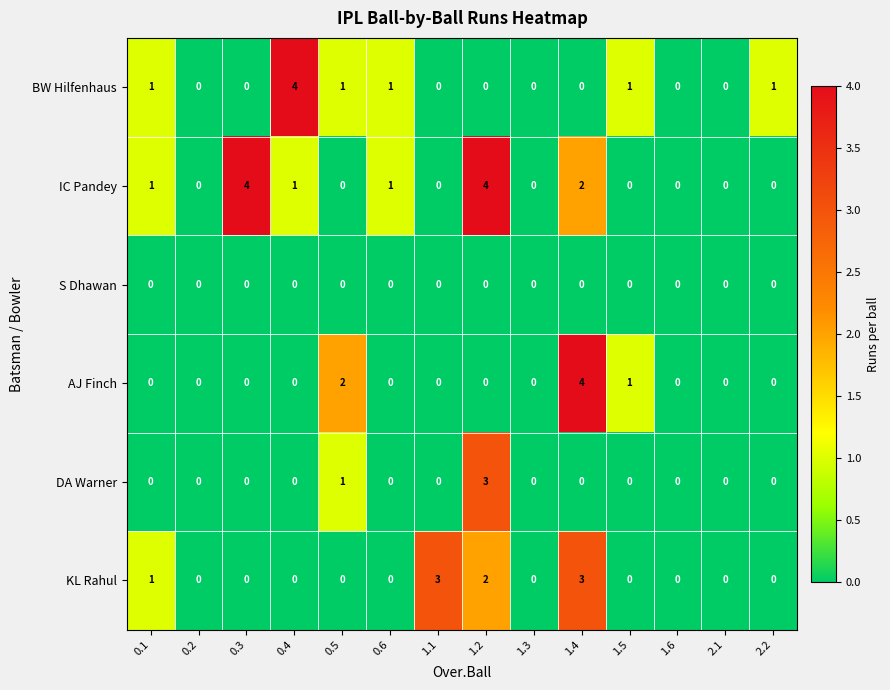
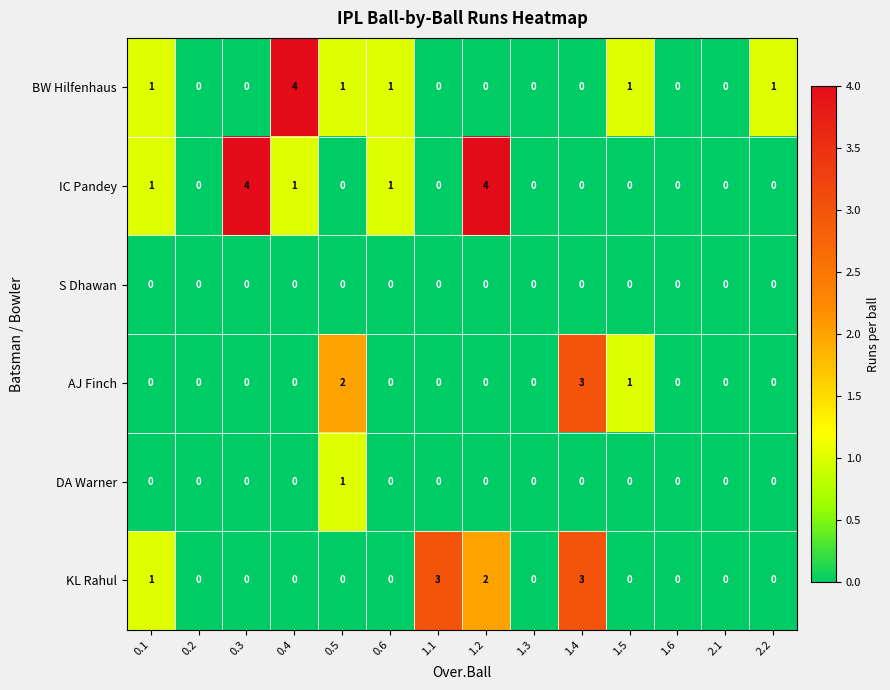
  {
    "BW Hilfenhaus": {
      "0.1": 1,
      "0.2": 0,
      "0.3": 0,
      "0.4": 4,
      "0.5": 1,
      "0.6": 1,
      "1.1": 0,
      "1.2": 0,
      "1.3": 0,
      "1.4": 0,
      "1.5": 1,
      "1.6": 0,
      "2.1": 0,
      "2.2": 1
    },
    "IC Pandey": {
      "0.1": 1,
      "0.2": 0,
      "0.3": 4,
      "0.4": 1,
      "0.5": 0,
      "0.6": 1,
      "1.1": 0,
      "1.2": 4,
      "1.3": 0,
-     "1.4": 2,
+     "1.4": 0,
      "1.5": 0,
      "1.6": 0,
      "2.1": 0,
      "2.2": 0
    },
    "S Dhawan": {
      "0.1": 0,
      "0.2": 0,
      "0.3": 0,
      "0.4": 0,
      "0.5": 0,
      "0.6": 0,
      "1.1": 0,
      "1.2": 0,
      "1.3": 0,
      "1.4": 0,
      "1.5": 0,
      "1.6": 0,
      "2.1": 0,
      "2.2": 0
    },
    "AJ Finch": {
      "0.1": 0,
      "0.2": 0,
      "0.3": 0,
      "0.4": 0,
      "0.5": 2,
      "0.6": 0,
      "1.1": 0,
      "1.2": 0,
      "1.3": 0,
-     "1.4": 4,
+     "1.4": 3,
      "1.5": 1,
      "1.6": 0,
      "2.1": 0,
      "2.2": 0
    },
    "DA Warner": {
      "0.1": 0,
      "0.2": 0,
      "0.3": 0,
      "0.4": 0,
      "0.5": 1,
      "0.6": 0,
      "1.1": 0,
-     "1.2": 3,
+     "1.2": 0,
      "1.3": 0,
      "1.4": 0,
      "1.5": 0,
      "1.6": 0,
      "2.1": 0,
      "2.2": 0
    },
    "KL Rahul": {
      "0.1": 1,
      "0.2": 0,
      "0.3": 0,
      "0.4": 0,
      "0.5": 0,
      "0.6": 0,
      "1.1": 3,
      "1.2": 2,
      "1.3": 0,
      "1.4": 3,
      "1.5": 0,
      "1.6": 0,
      "2.1": 0,
      "2.2": 0
    }
  }
